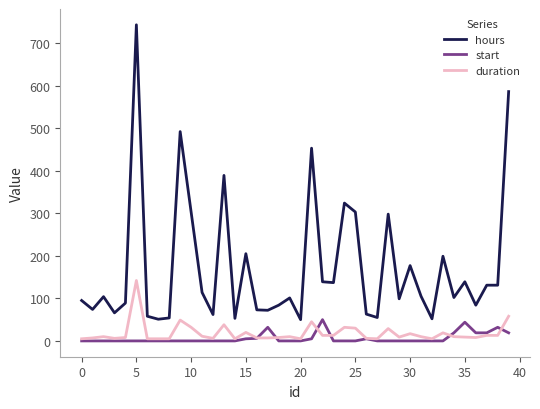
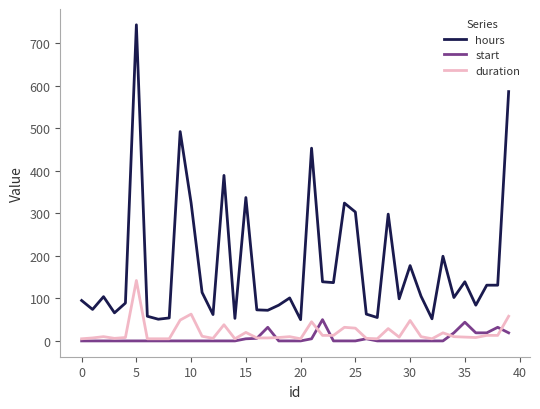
  {
    "hours": {
      "0": 100,
      "5": 740,
-     "10": 300,
-     "15": 210,
+     "10": 320,
+     "15": 340,
      "20": 50,
      "25": 300,
      "30": 180,
      "35": 140
    },
    "start": {
      "5": 0,
      "10": 0,
      "15": 10,
      "25": 0,
      "30": 0,
      "35": 40
    },
    "duration": {
      "5": 140,
-     "10": 30,
+     "10": 60,
      "15": 20,
      "25": 30,
-     "30": 20,
+     "30": 50,
      "35": 10
    }
  }
